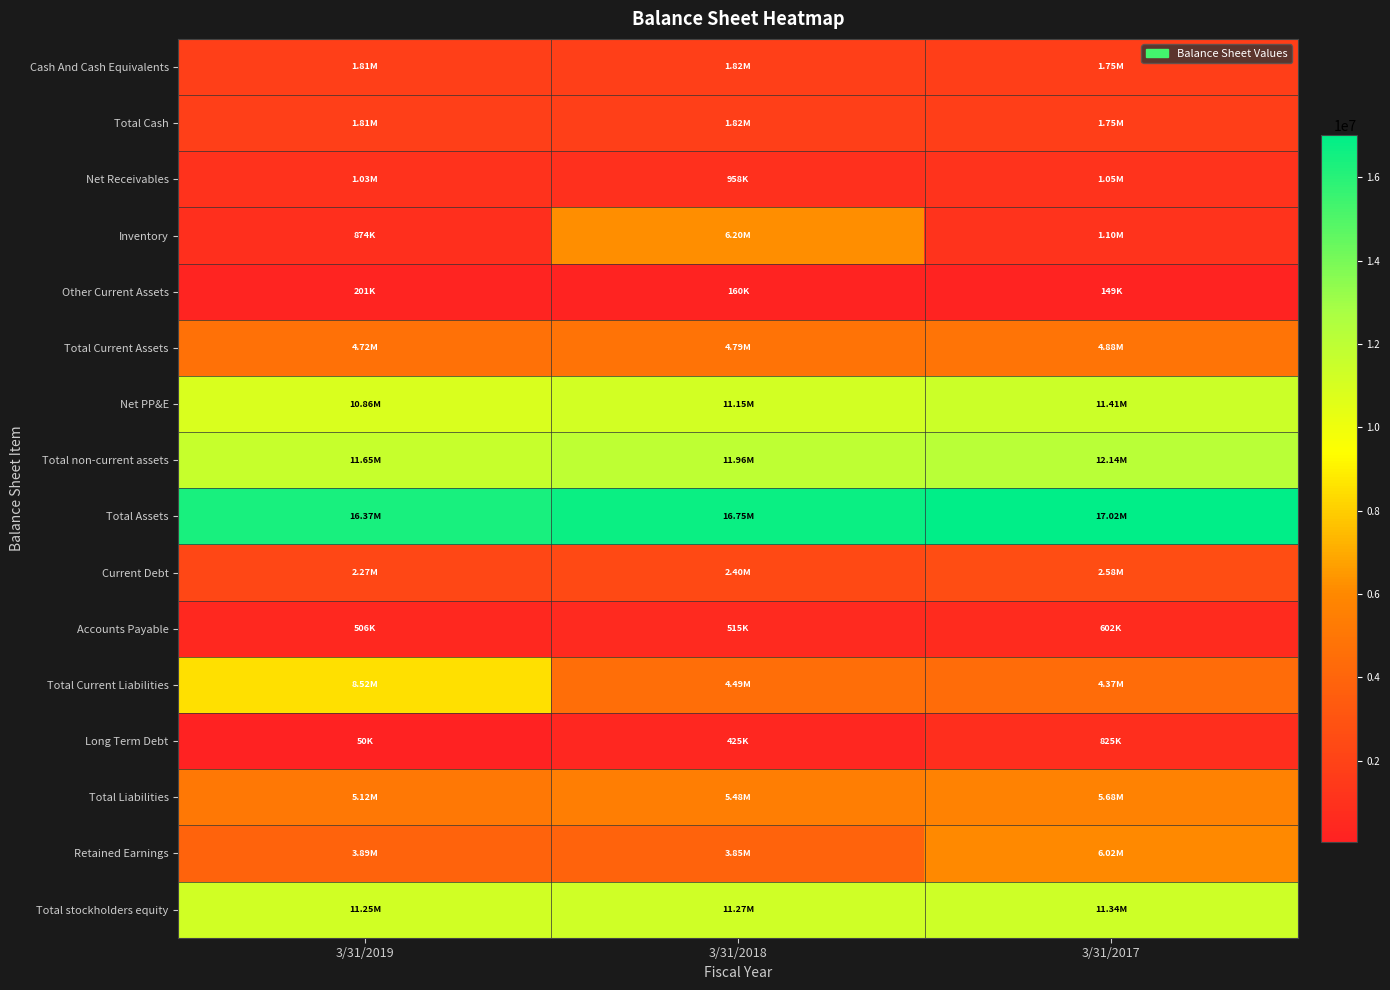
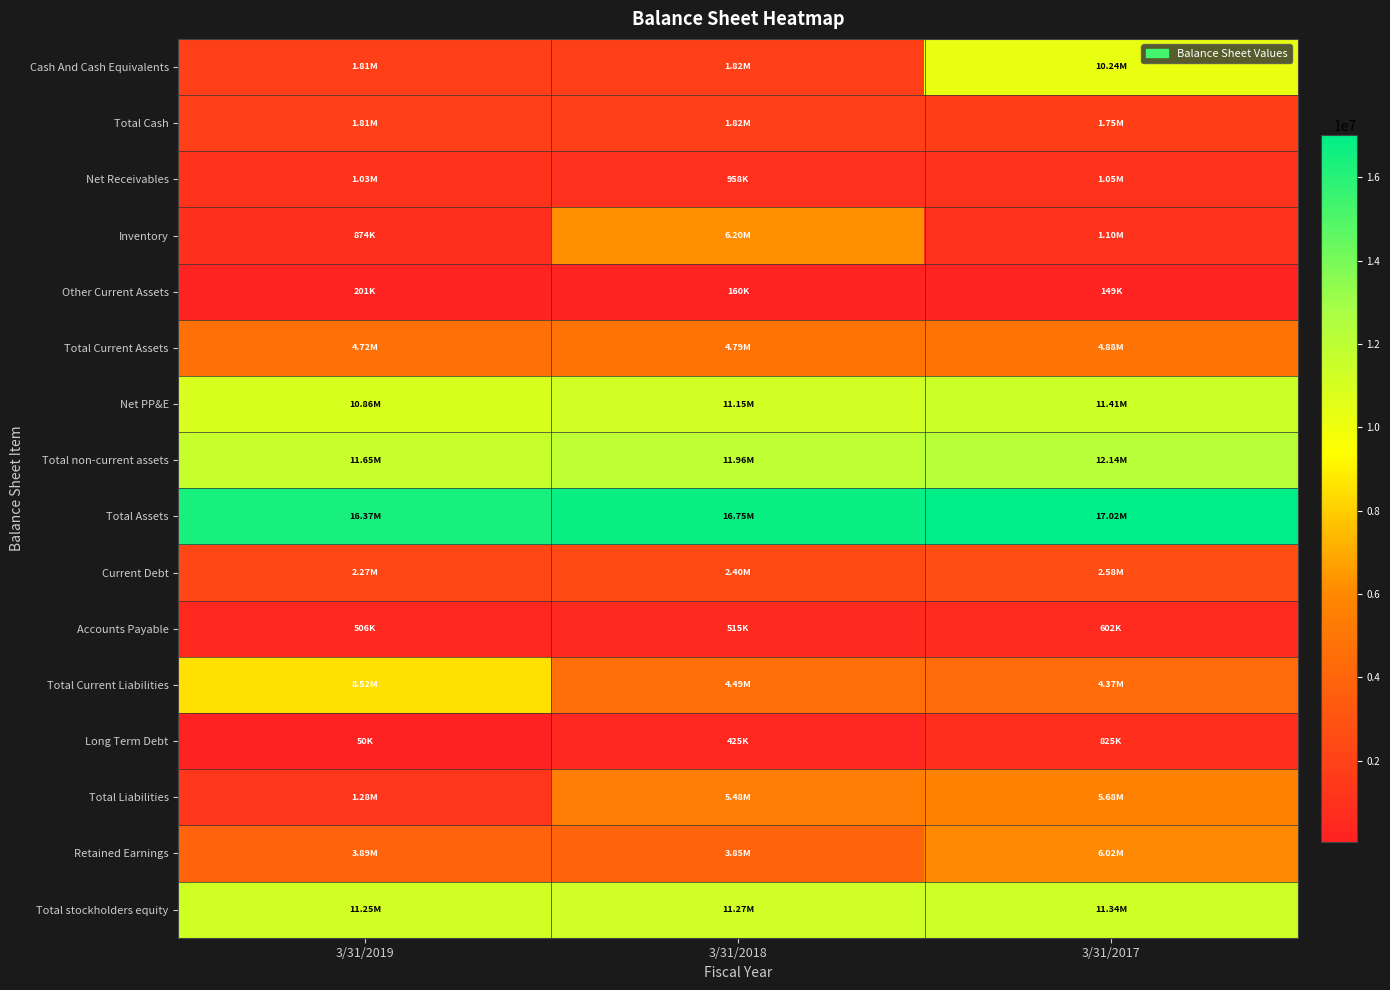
  {
    "Cash And Cash Equivalents": {
      "3/31/2019": "1.81M",
      "3/31/2018": "1.82M",
-     "3/31/2017": "1.75M"
+     "3/31/2017": "10.24M"
    },
    "Total Cash": {
      "3/31/2019": "1.81M",
      "3/31/2018": "1.82M",
      "3/31/2017": "1.75M"
    },
    "Net Receivables": {
      "3/31/2019": "1.03M",
      "3/31/2018": "958K",
      "3/31/2017": "1.05M"
    },
    "Inventory": {
      "3/31/2019": "874K",
      "3/31/2018": "6.20M",
      "3/31/2017": "1.10M"
    },
    "Other Current Assets": {
      "3/31/2019": "201K",
      "3/31/2018": "160K",
      "3/31/2017": "149K"
    },
    "Total Current Assets": {
      "3/31/2019": "4.72M",
      "3/31/2018": "4.79M",
      "3/31/2017": "4.88M"
    },
    "Net PP&E": {
      "3/31/2019": "10.86M",
      "3/31/2018": "11.15M",
      "3/31/2017": "11.41M"
    },
    "Total non-current assets": {
      "3/31/2019": "11.65M",
      "3/31/2018": "11.96M",
      "3/31/2017": "12.14M"
    },
    "Total Assets": {
      "3/31/2019": "16.37M",
      "3/31/2018": "16.75M",
      "3/31/2017": "17.02M"
    },
    "Current Debt": {
      "3/31/2019": "2.27M",
      "3/31/2018": "2.40M",
      "3/31/2017": "2.58M"
    },
    "Accounts Payable": {
      "3/31/2019": "506K",
      "3/31/2018": "515K",
      "3/31/2017": "602K"
    },
    "Total Current Liabilities": {
      "3/31/2019": "8.52M",
      "3/31/2018": "4.49M",
      "3/31/2017": "4.37M"
    },
    "Long Term Debt": {
      "3/31/2019": "50K",
      "3/31/2018": "425K",
      "3/31/2017": "825K"
    },
    "Total Liabilities": {
-     "3/31/2019": "5.12M",
+     "3/31/2019": "1.28M",
      "3/31/2018": "5.48M",
      "3/31/2017": "5.68M"
    },
    "Retained Earnings": {
      "3/31/2019": "3.89M",
      "3/31/2018": "3.85M",
      "3/31/2017": "6.02M"
    },
    "Total stockholders equity": {
      "3/31/2019": "11.25M",
      "3/31/2018": "11.27M",
      "3/31/2017": "11.34M"
    }
  }
